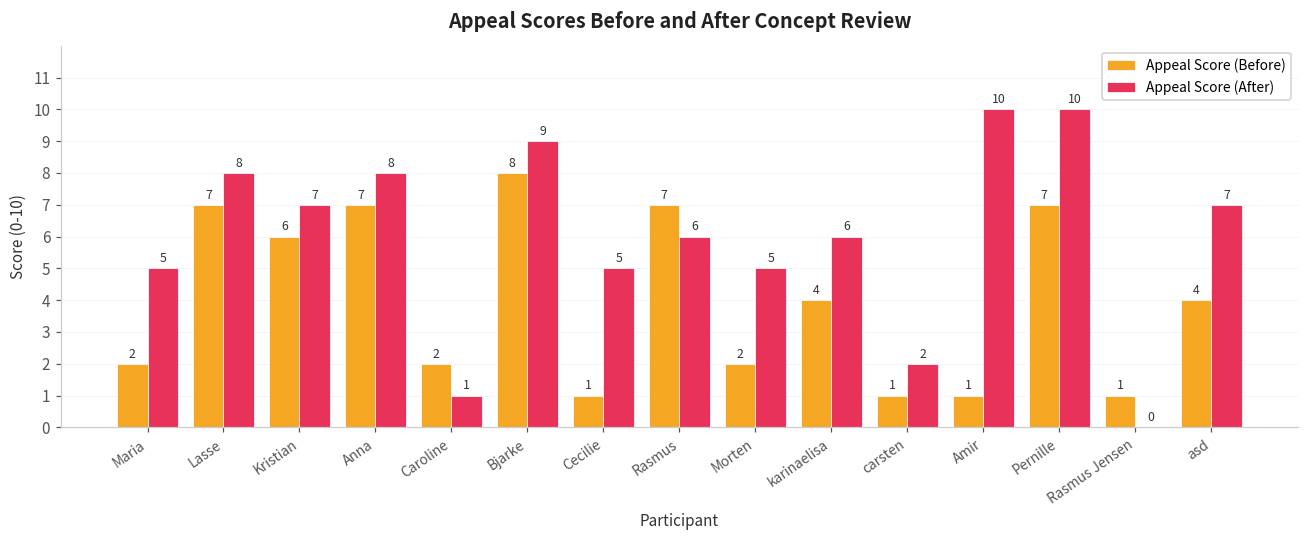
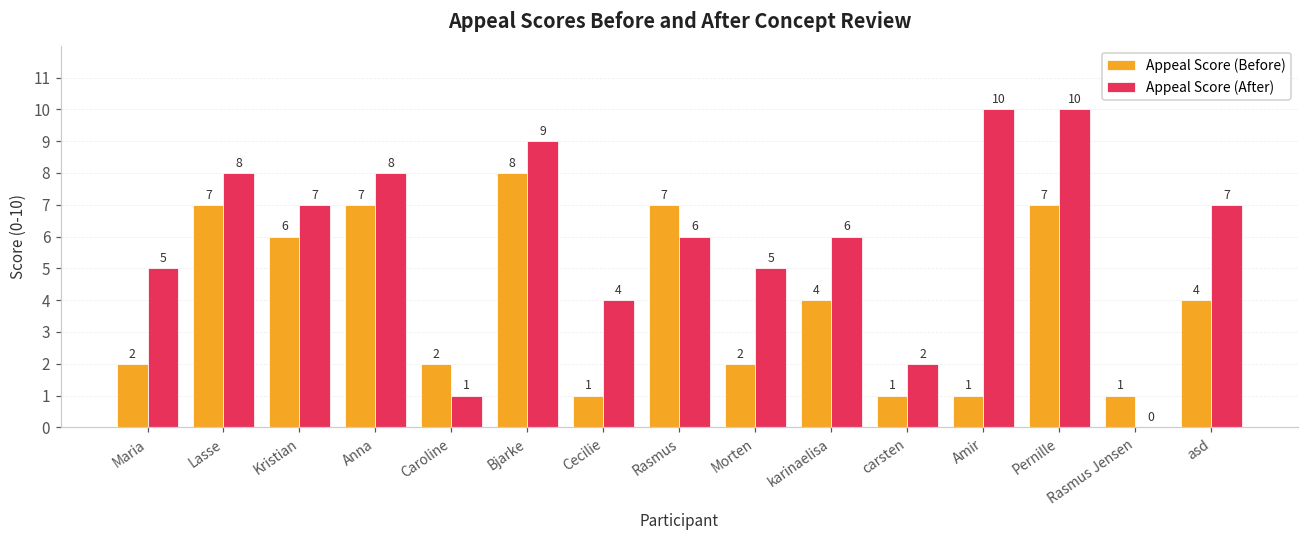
  {
    "Appeal Score (Before)": {
      "Maria": 2,
      "Lasse": 7,
      "Kristian": 6,
      "Anna": 7,
      "Caroline": 2,
      "Bjarke": 8,
      "Cecilie": 1,
      "Rasmus": 7,
      "Morten": 2,
      "karinaelisa": 4,
      "carsten": 1,
      "Amir": 1,
      "Pernille": 7,
      "Rasmus Jensen": 1,
      "asd": 4
    },
    "Appeal Score (After)": {
      "Maria": 5,
      "Lasse": 8,
      "Kristian": 7,
      "Anna": 8,
      "Caroline": 1,
      "Bjarke": 9,
-     "Cecilie": 5,
+     "Cecilie": 4,
      "Rasmus": 6,
      "Morten": 5,
      "karinaelisa": 6,
      "carsten": 2,
      "Amir": 10,
      "Pernille": 10,
      "Rasmus Jensen": 0,
      "asd": 7
    }
  }
